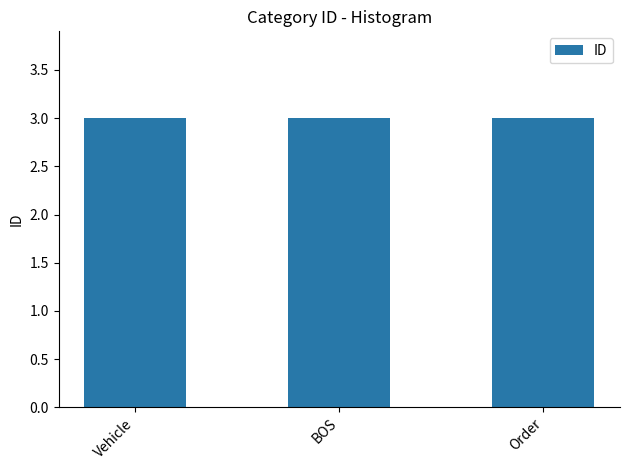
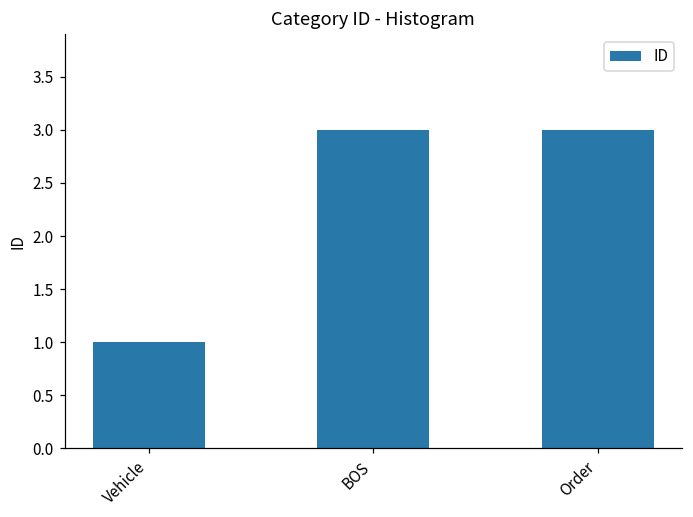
  {
-   "Vehicle": 3,
+   "Vehicle": 1,
    "BOS": 3,
    "Order": 3
  }
